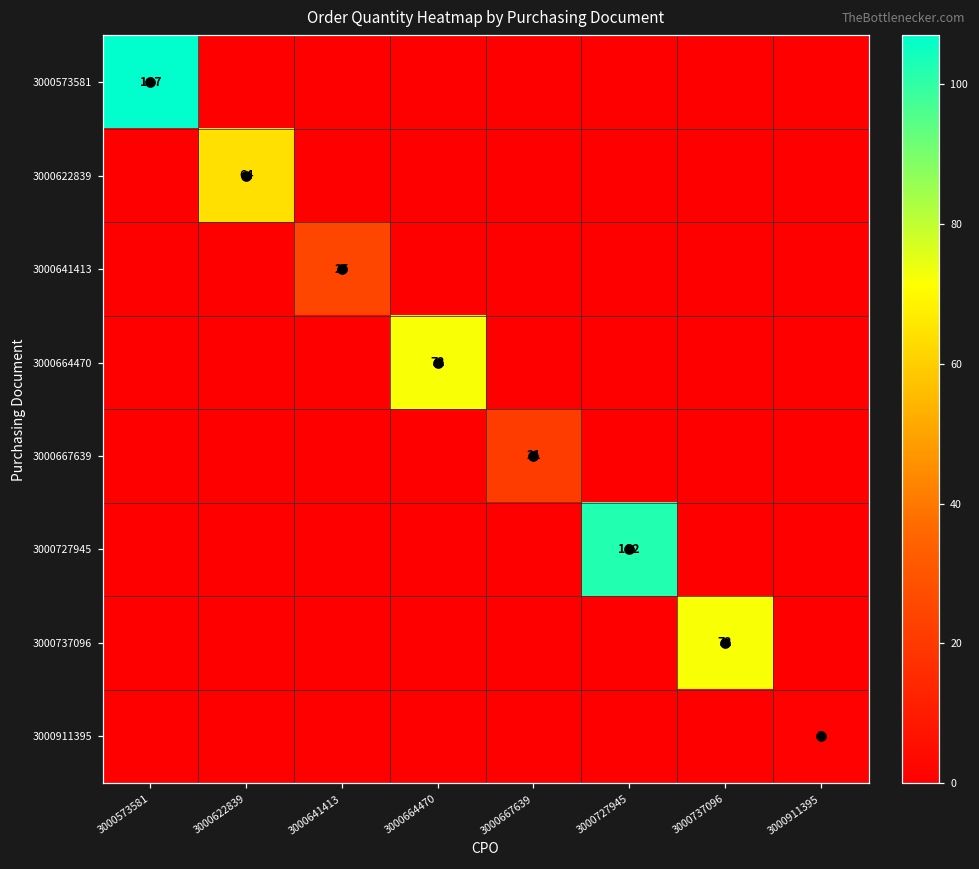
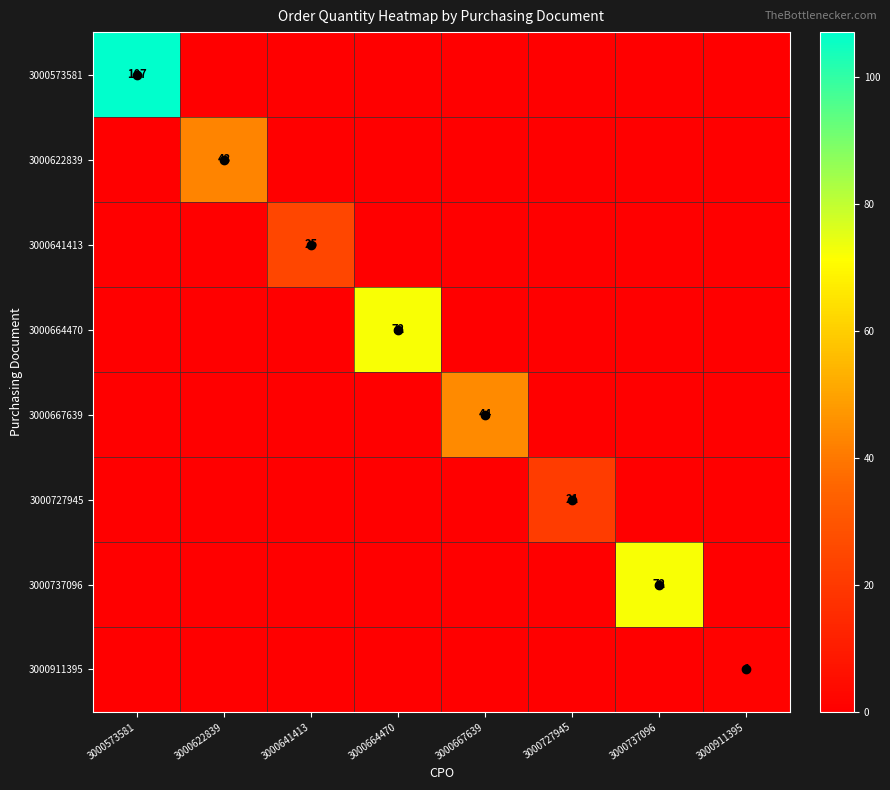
  {
    "3000622839": {
-     "3000622839": 64
+     "3000622839": 43
    },
    "3000667639": {
-     "3000667639": 21
+     "3000667639": 44
    },
    "3000727945": {
-     "3000727945": 102
+     "3000727945": 21
    }
  }
